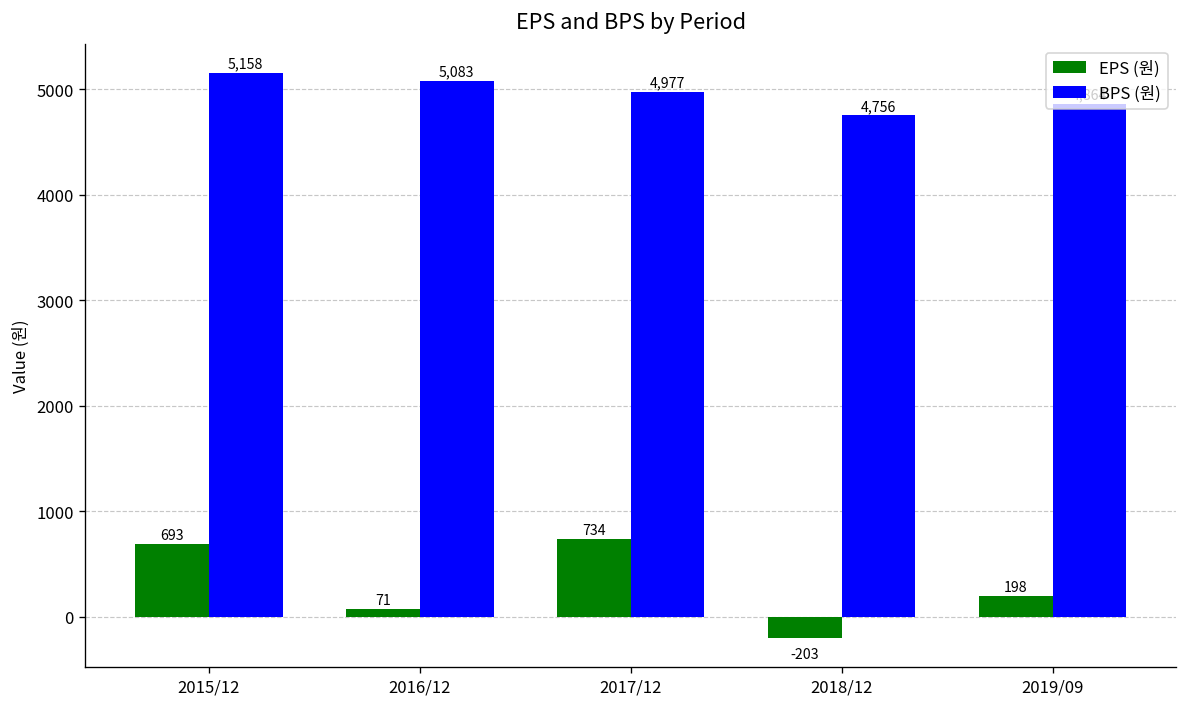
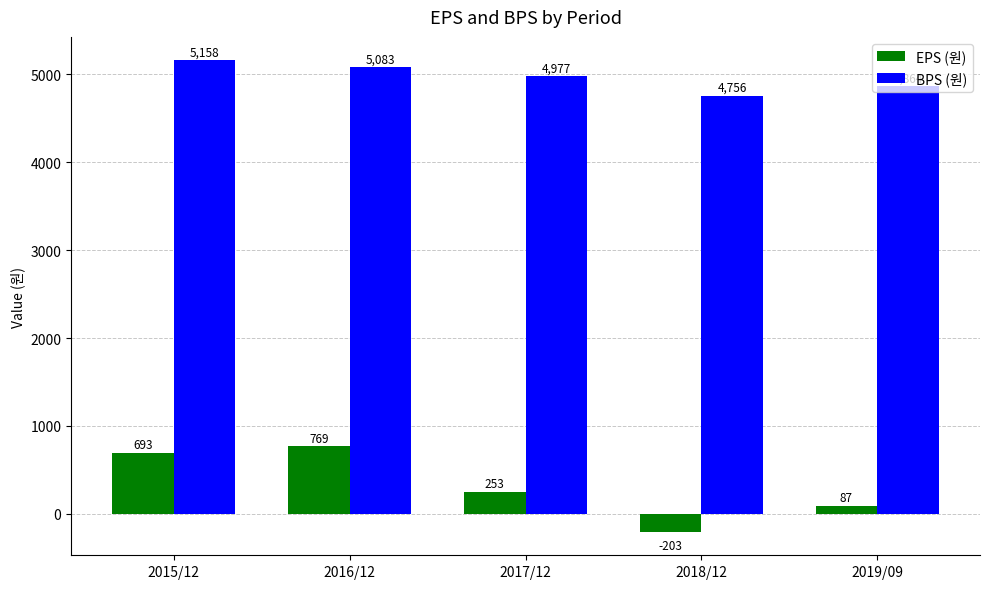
  {
    "EPS (원)": {
      "2015/12": "693",
-     "2016/12": "71",
-     "2017/12": "734",
+     "2016/12": "769",
+     "2017/12": "253",
      "2018/12": "-203",
-     "2019/09": "198"
+     "2019/09": "87"
    },
    "BPS (원)": {
      "2015/12": "5,158",
      "2016/12": "5,083",
      "2017/12": "4,977",
      "2018/12": "4,756"
    }
  }
